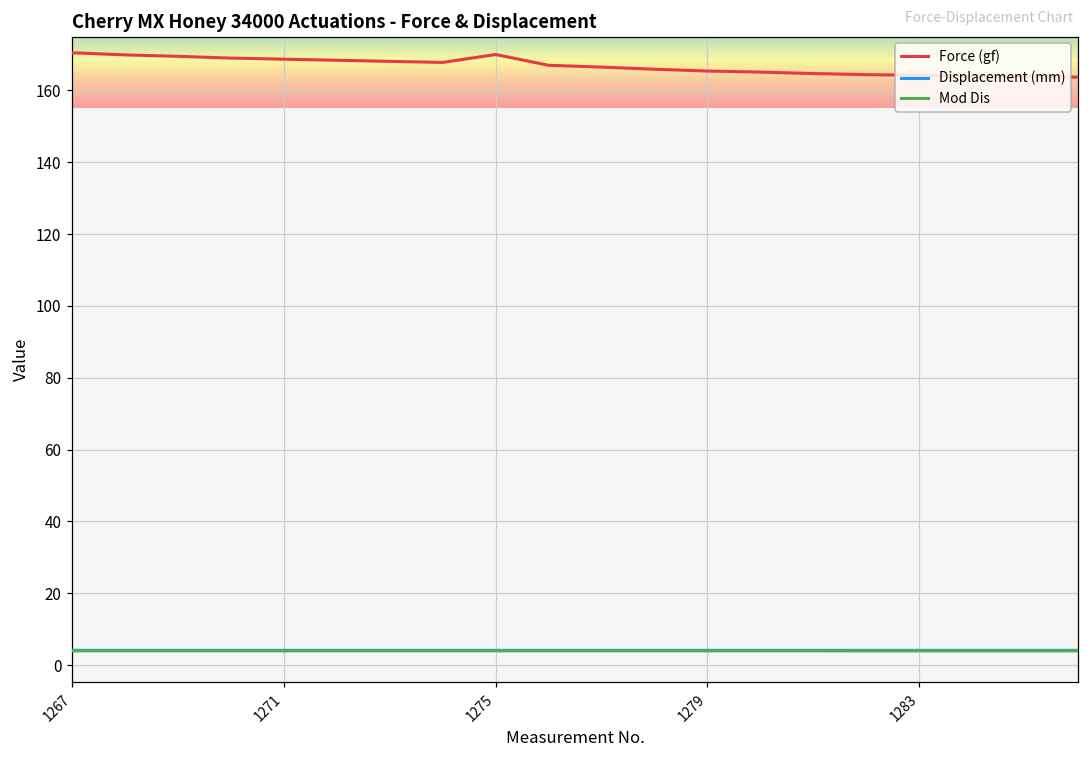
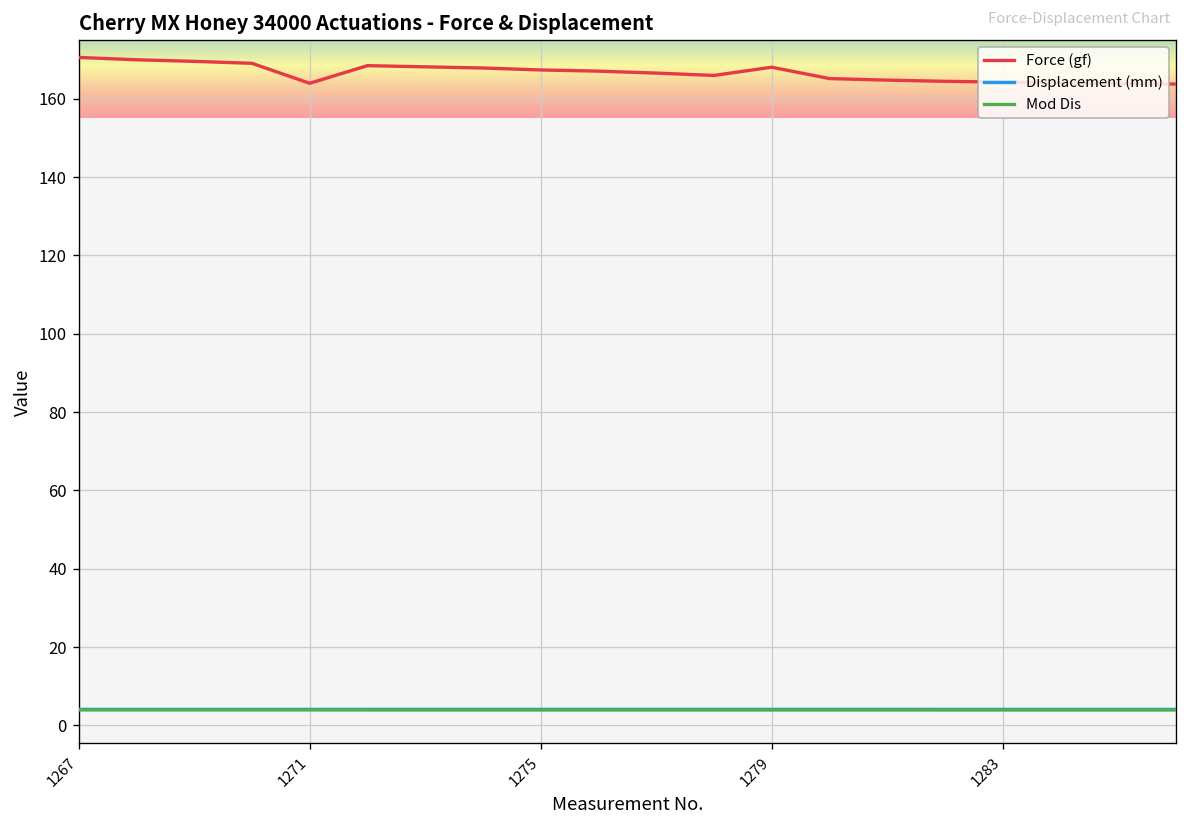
  {
    "Force (gf)": {
      "1267": 171,
-     "1271": 169,
-     "1275": 170,
-     "1279": 165
+     "1271": 164,
+     "1275": 167,
+     "1279": 168
    }
  }
